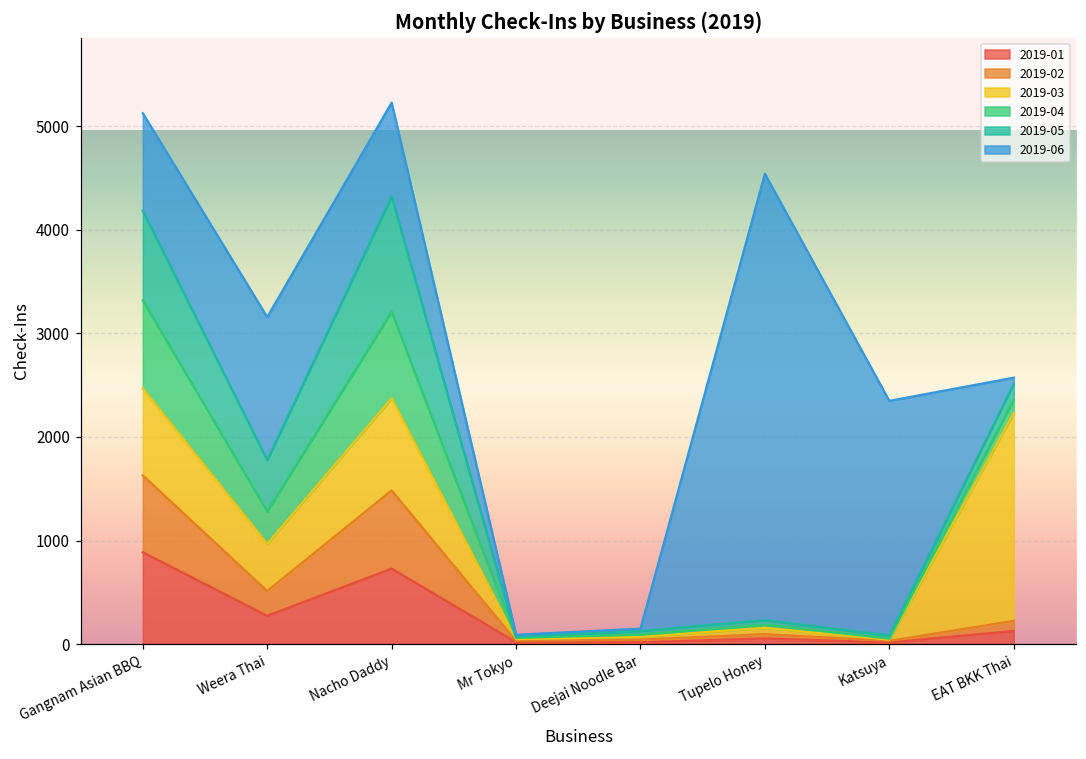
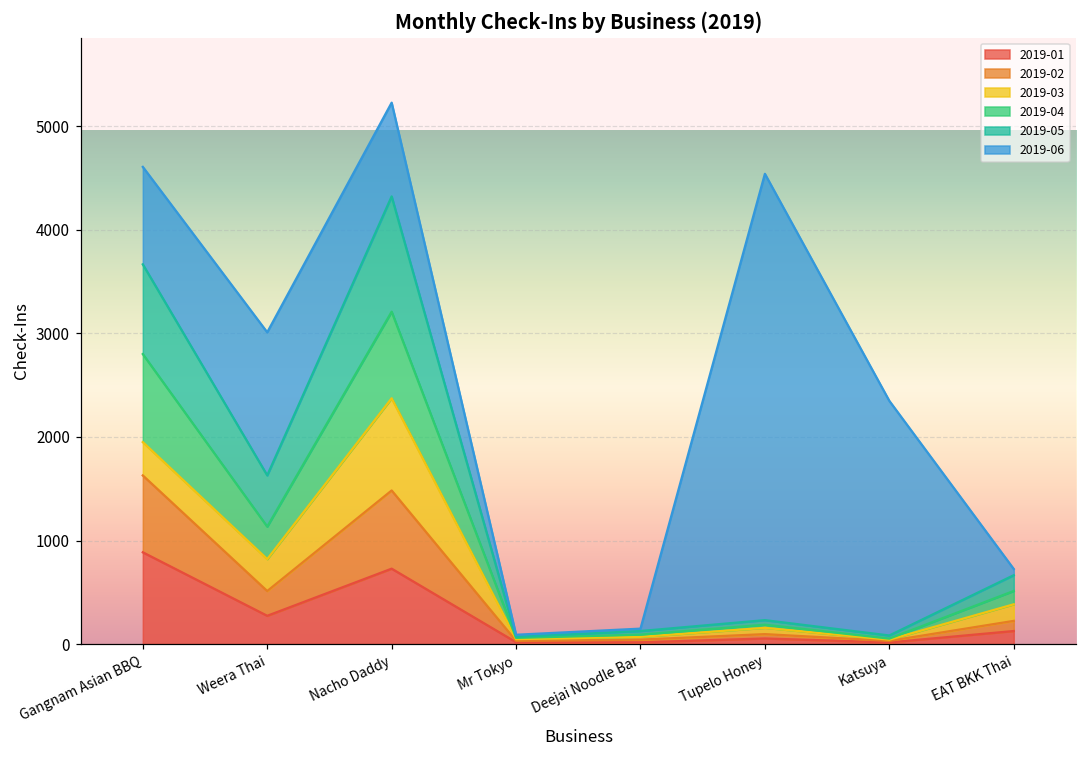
  {
    "2019-03": {
-     "Gangnam Asian BBQ": 800,
-     "Weera Thai": 500,
+     "Gangnam Asian BBQ": 300,
+     "Weera Thai": 300,
      "Nacho Daddy": 900,
      "Tupelo Honey": 100,
-     "EAT BKK Thai": 2000
+     "EAT BKK Thai": 200
    },
    "2019-06": {
      "Gangnam Asian BBQ": 900,
      "Weera Thai": 1400,
      "Nacho Daddy": 900,
      "Tupelo Honey": 4300,
      "Katsuya": 2300,
      "EAT BKK Thai": 100
    }
  }
